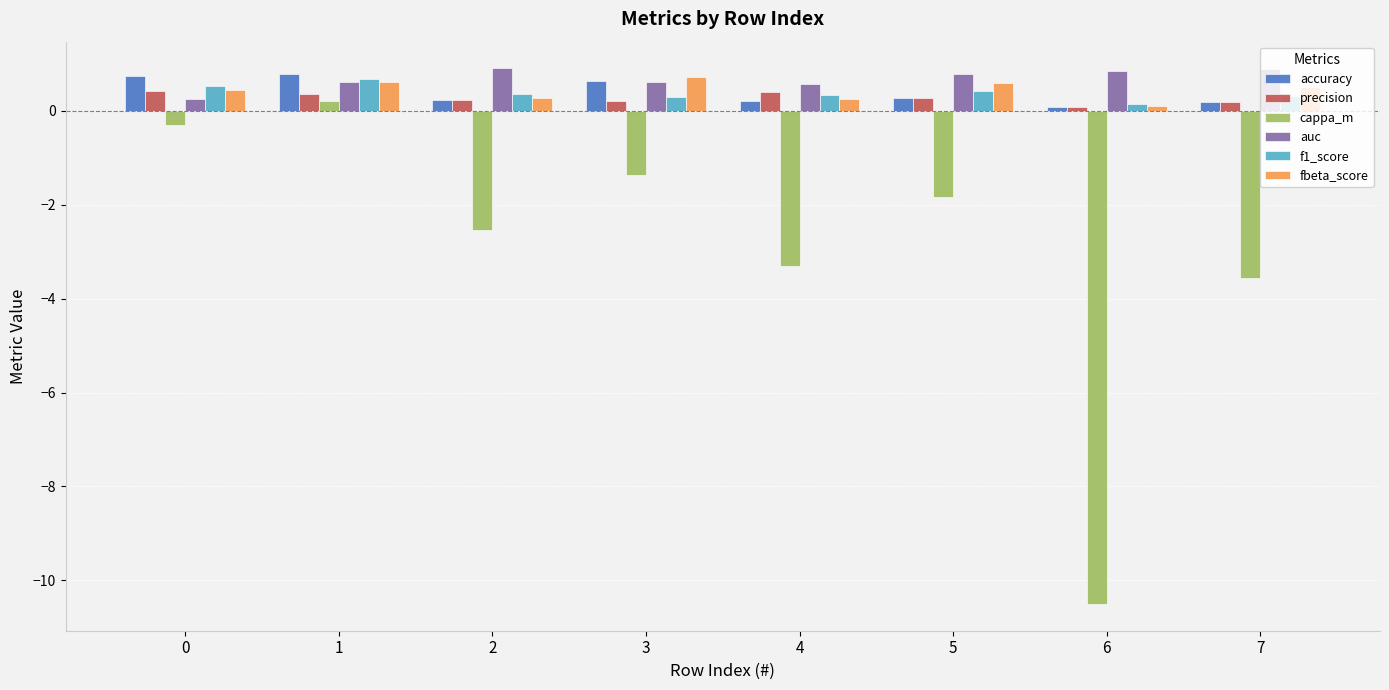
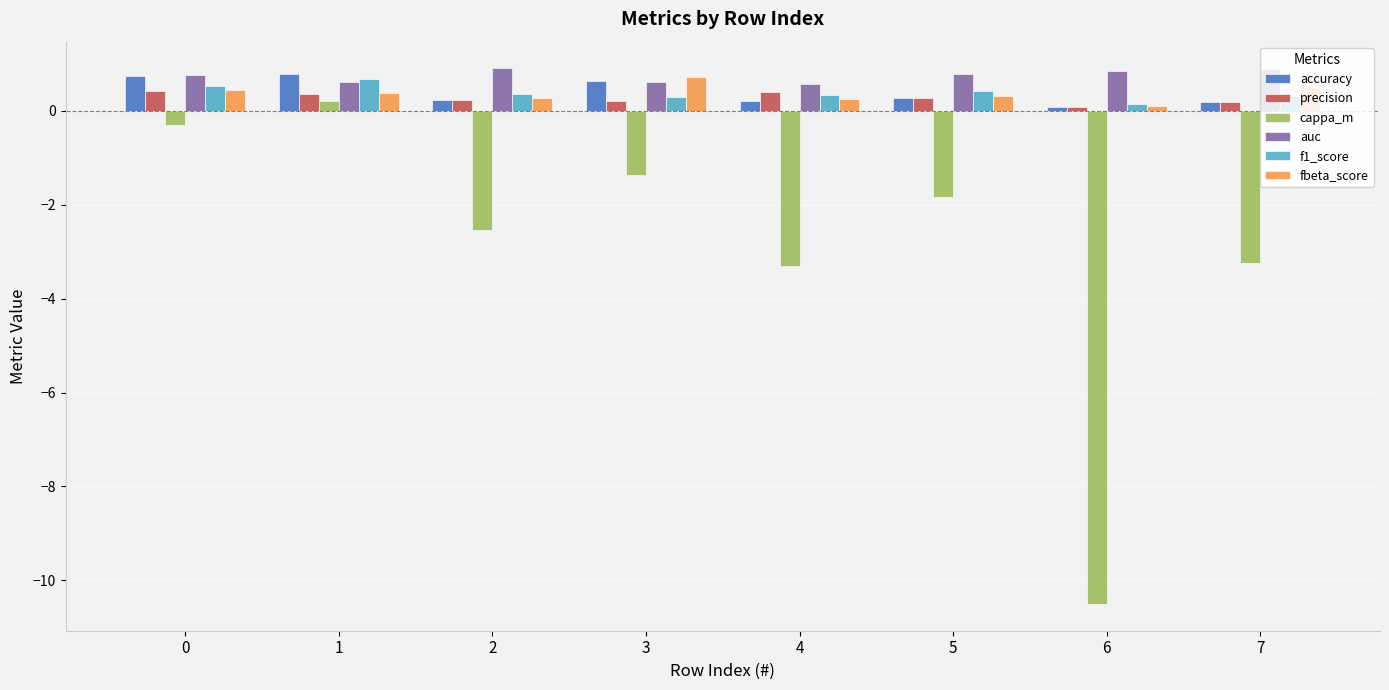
  {
    "precision": {
      "0": 0.4,
      "1": 0.4,
      "2": 0.2,
      "3": 0.2,
      "4": 0.4,
      "5": 0.3,
      "6": 0.1,
      "7": 0.2
    },
    "cappa_m": {
      "0": -0.3,
      "1": 0.2,
      "2": -2.5,
      "3": -1.4,
      "4": -3.3,
      "5": -1.8,
      "6": -10.5,
-     "7": -3.6
+     "7": -3.2
    },
    "auc": {
-     "0": 0.3,
+     "0": 0.8,
      "1": 0.6,
      "2": 0.9,
      "3": 0.6,
      "4": 0.6,
      "5": 0.8,
      "6": 0.8
    },
    "fbeta_score": {
      "0": 0.4,
-     "1": 0.6,
+     "1": 0.4,
      "2": 0.3,
      "3": 0.7,
      "4": 0.2,
-     "5": 0.6,
+     "5": 0.3,
      "6": 0.1
    }
  }
